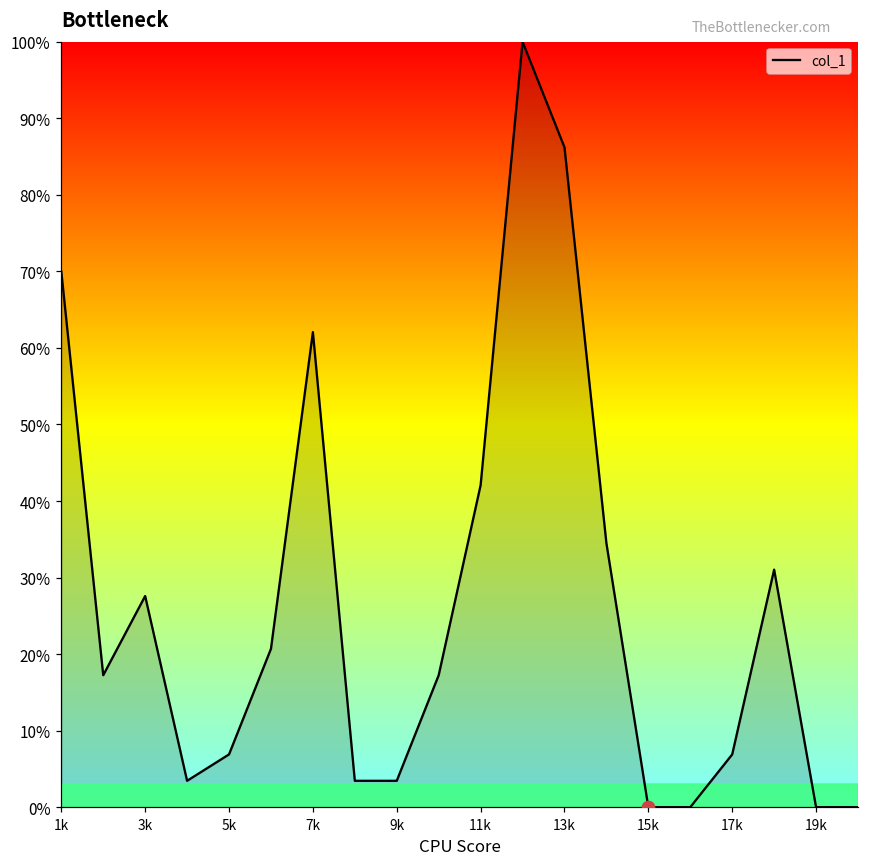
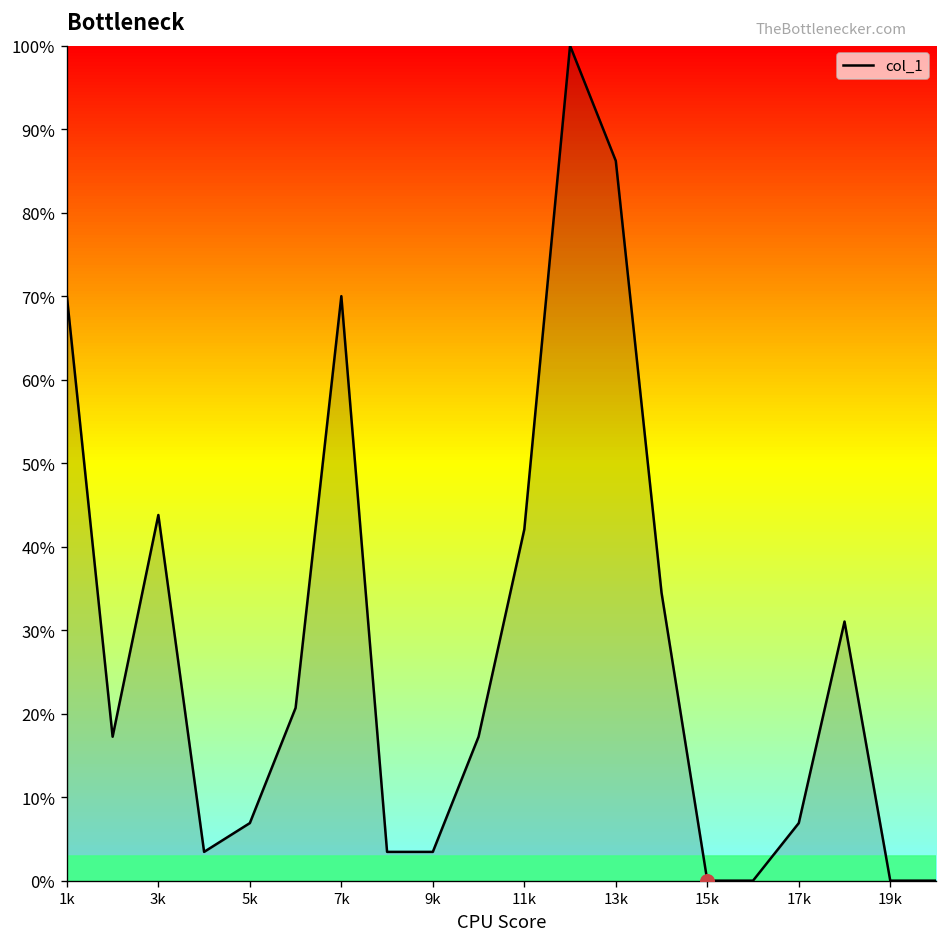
  {
    "col_1": {
      "1k": "70%",
-     "3k": "28%",
+     "3k": "44%",
      "5k": "7%",
-     "7k": "62%",
+     "7k": "70%",
      "9k": "3%",
      "11k": "42%",
      "13k": "86%",
      "17k": "7%"
    }
  }
